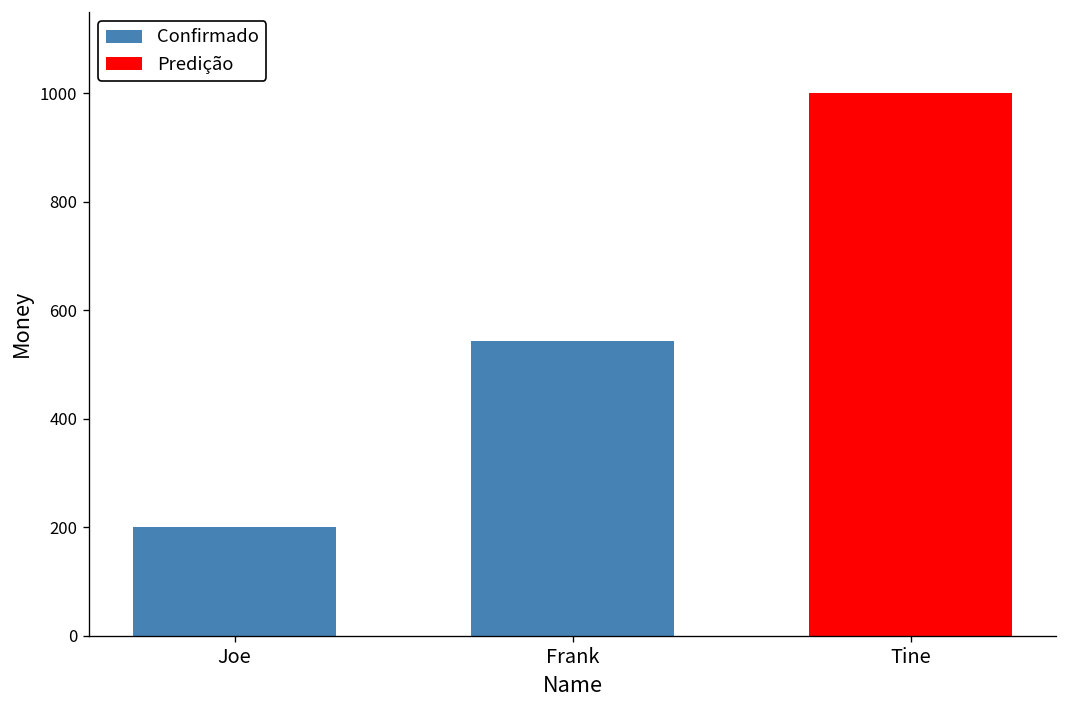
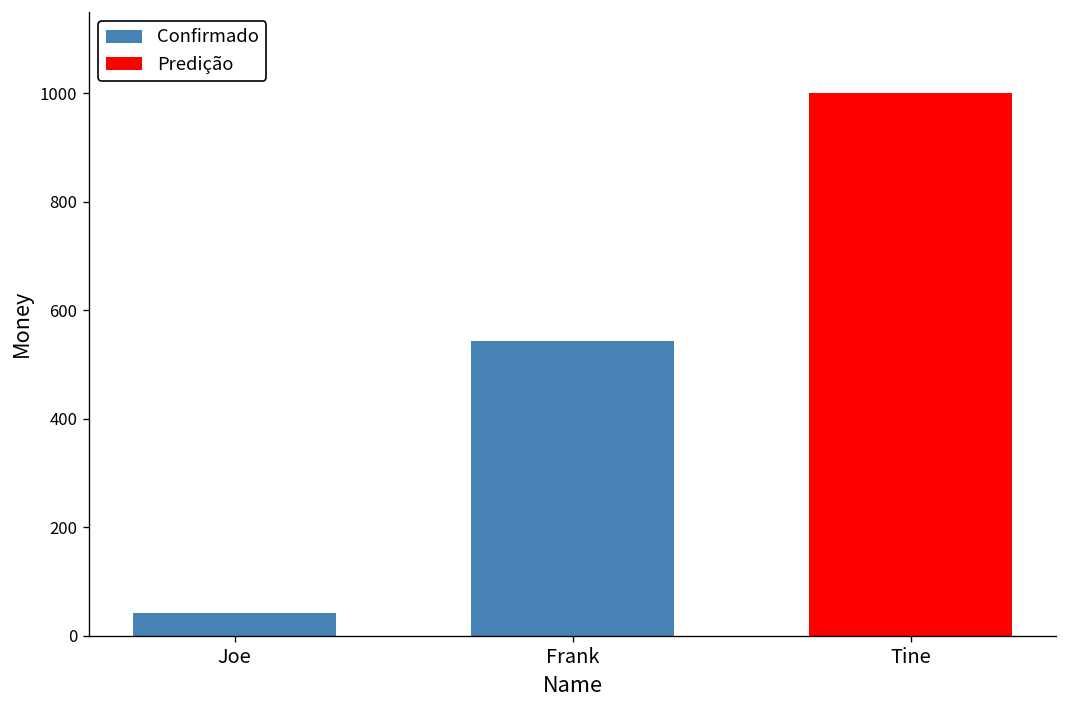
  {
-   "Joe": 200,
+   "Joe": 40,
    "Frank": 540,
    "Tine": 1000
  }
